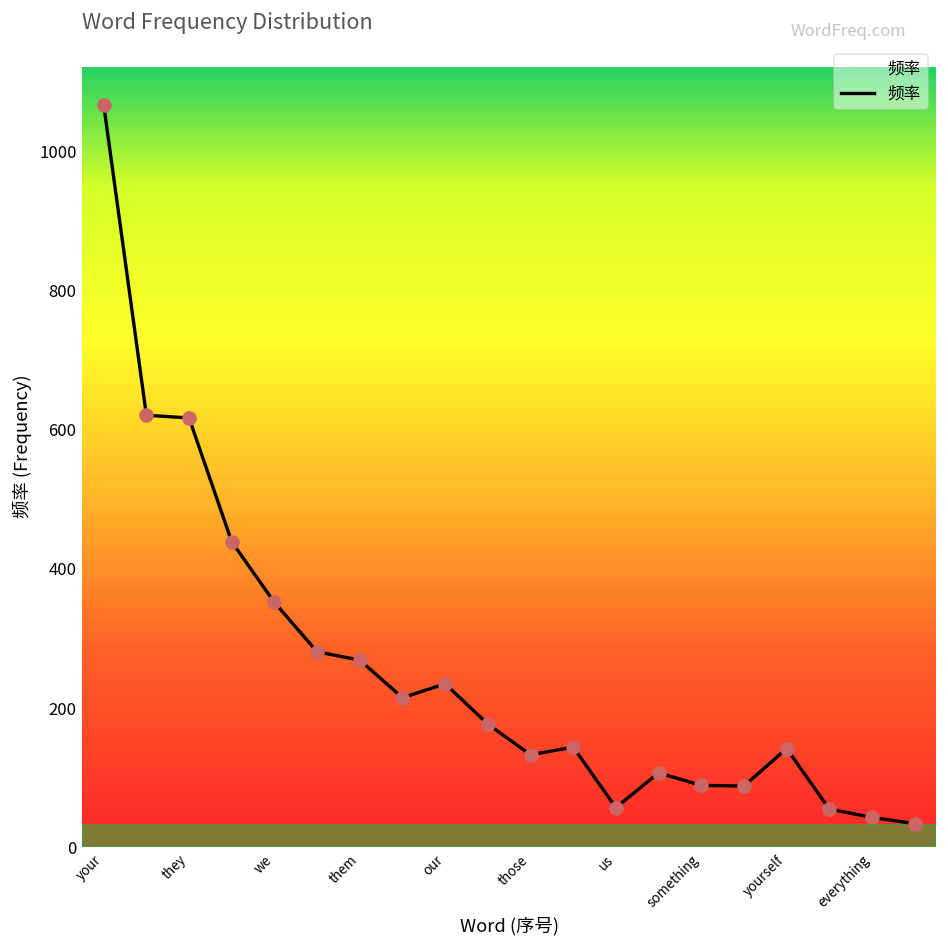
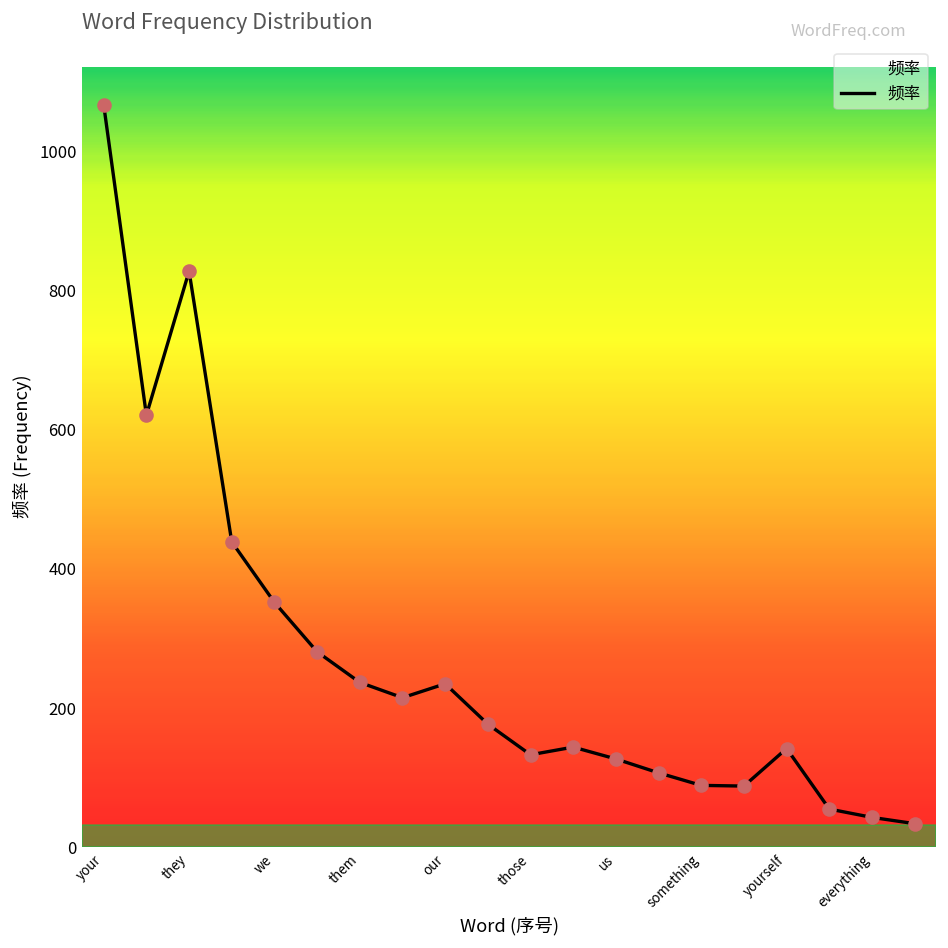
  {
    "your": 1070,
-   "they": 620,
+   "they": 830,
    "we": 350,
-   "them": 270,
+   "them": 240,
    "our": 240,
    "those": 130,
-   "us": 60,
+   "us": 130,
    "something": 90,
    "yourself": 140,
    "everything": 40
  }
